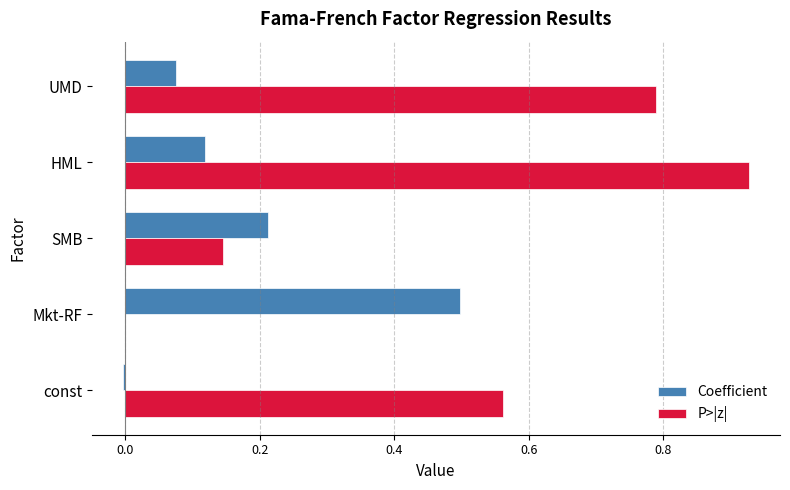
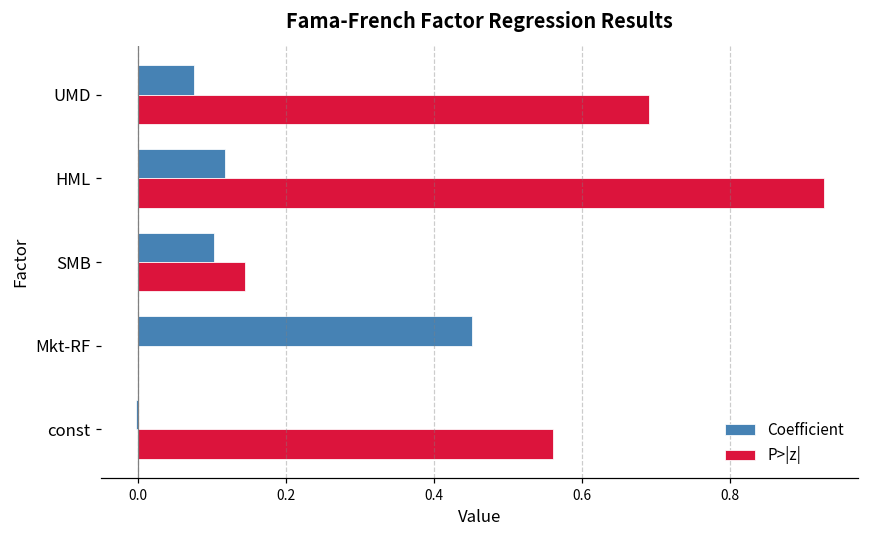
  {
    "Coefficient": {
      "UMD": 0.08,
      "HML": 0.12,
-     "SMB": 0.21,
-     "Mkt-RF": 0.50
+     "SMB": 0.10,
+     "Mkt-RF": 0.45
    },
    "P>|z|": {
-     "UMD": 0.79,
+     "UMD": 0.69,
      "HML": 0.93,
      "SMB": 0.15,
      "const": 0.56
    }
  }
